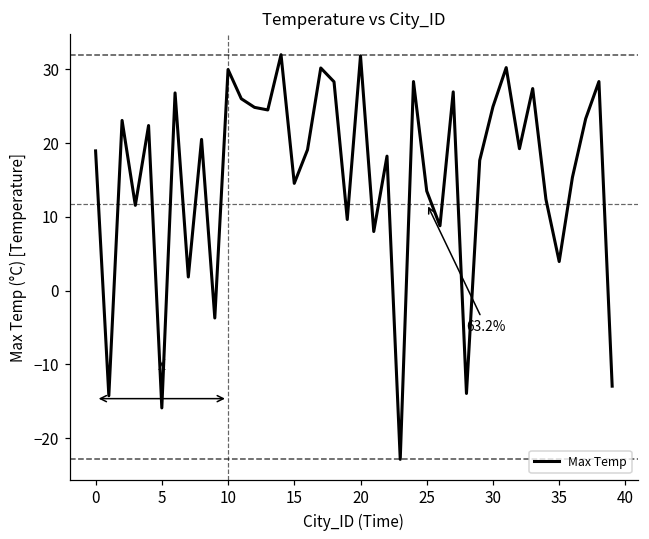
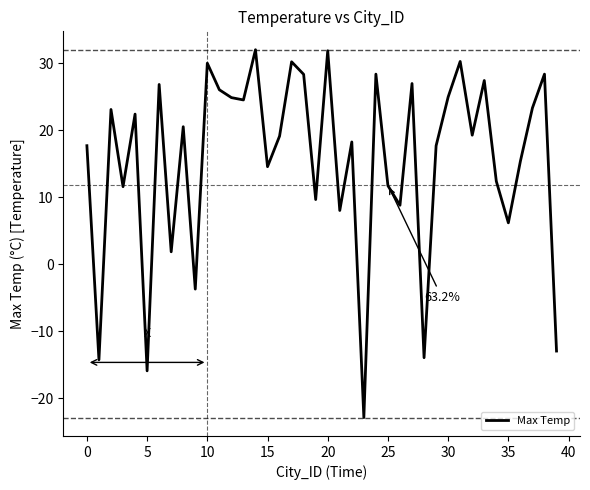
  {
-   "0": 19,
+   "0": 18,
    "5": -16,
    "10": 30,
    "15": 15,
    "20": 32,
-   "25": 14,
+   "25": 12,
    "30": 25,
-   "35": 4
+   "35": 6
  }
